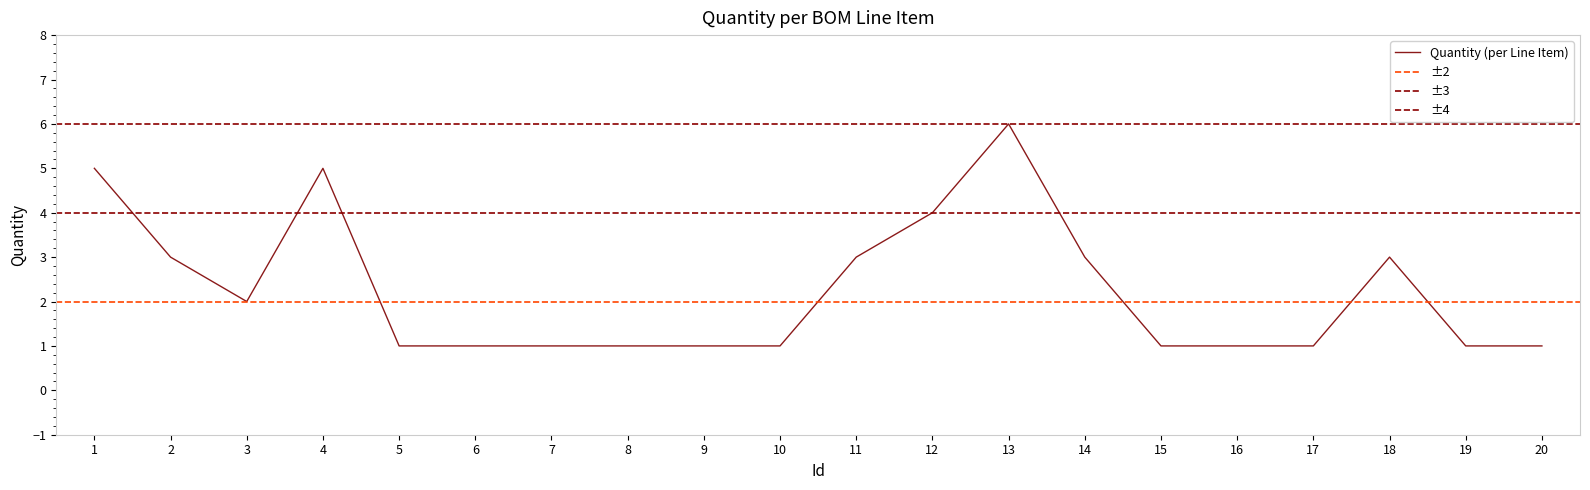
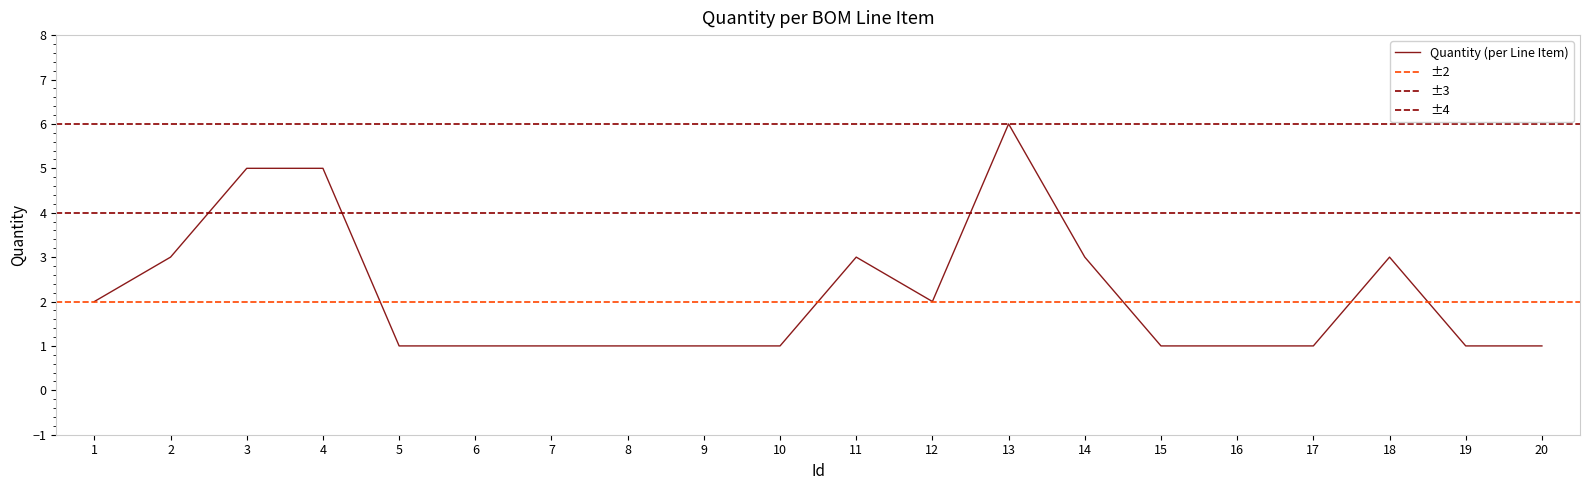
  {
-   "1": 5,
+   "1": 2,
    "2": 3,
-   "3": 2,
+   "3": 5,
    "4": 5,
    "5": 1,
    "6": 1,
    "7": 1,
    "8": 1,
    "9": 1,
    "10": 1,
    "11": 3,
-   "12": 4,
+   "12": 2,
    "13": 6,
    "14": 3,
    "15": 1,
    "16": 1,
    "17": 1,
    "18": 3,
    "19": 1,
    "20": 1
  }
